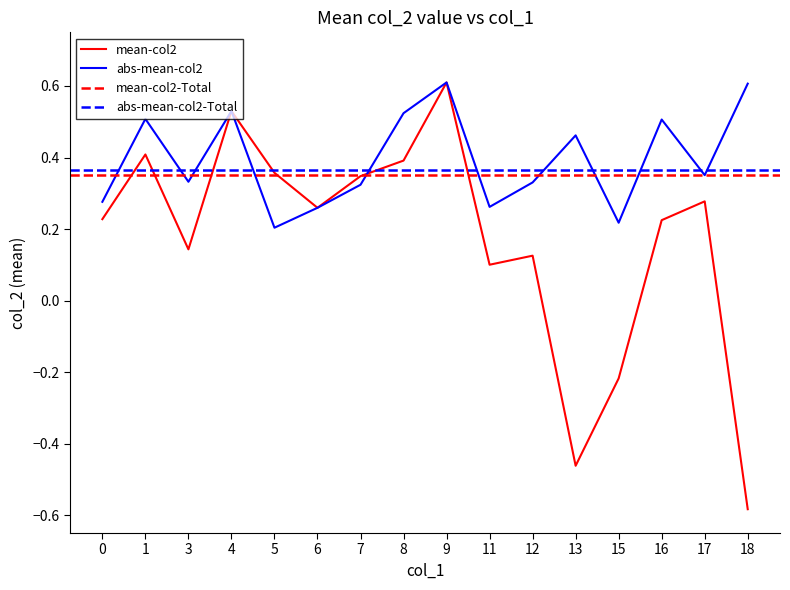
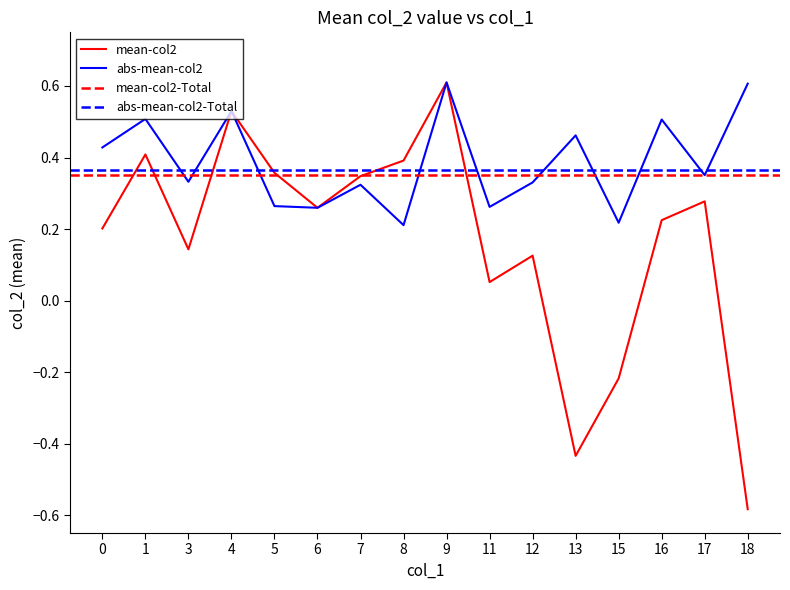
  {
    "mean-col2": {
-     "0": 0.23,
+     "0": 0.20,
      "1": 0.41,
      "3": 0.14,
      "5": 0.36,
      "7": 0.35,
      "8": 0.39,
-     "11": 0.10,
+     "11": 0.05,
      "12": 0.13,
-     "13": -0.46,
+     "13": -0.43,
      "15": -0.22,
      "16": 0.22,
      "17": 0.28,
      "18": -0.58
    },
    "abs-mean-col2": {
-     "0": 0.28,
+     "0": 0.43,
      "3": 0.33,
-     "5": 0.20,
+     "5": 0.26,
      "7": 0.32,
-     "8": 0.52,
+     "8": 0.21,
      "11": 0.26,
      "12": 0.33,
      "13": 0.46,
      "15": 0.22,
      "16": 0.51,
      "17": 0.35,
      "18": 0.61
    }
  }
